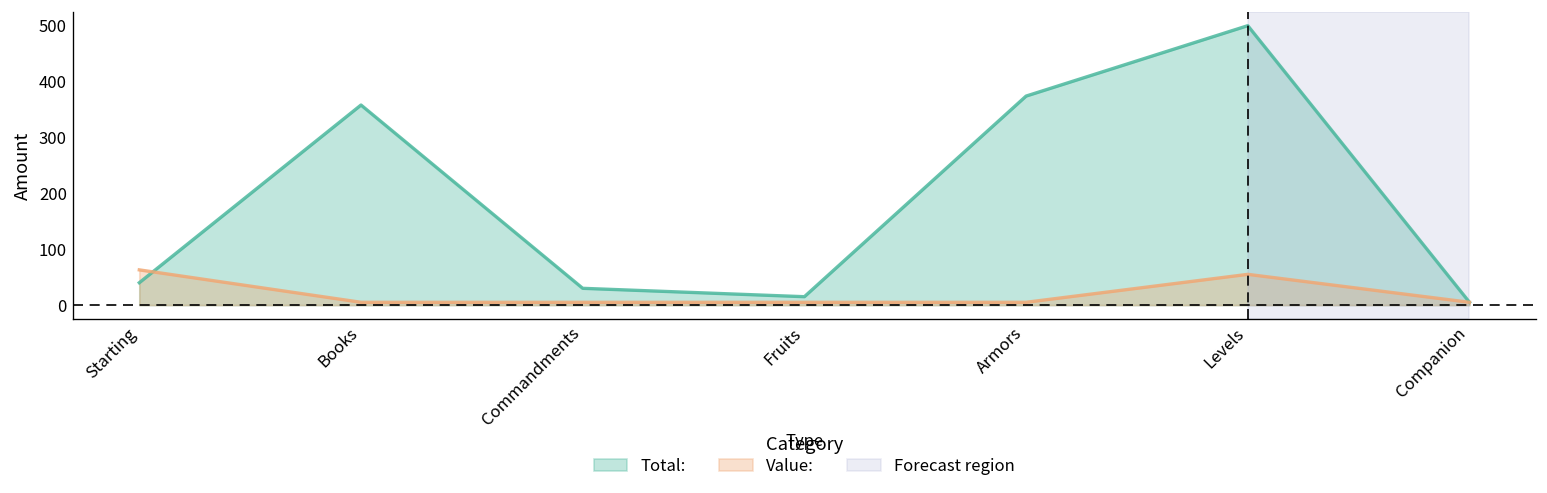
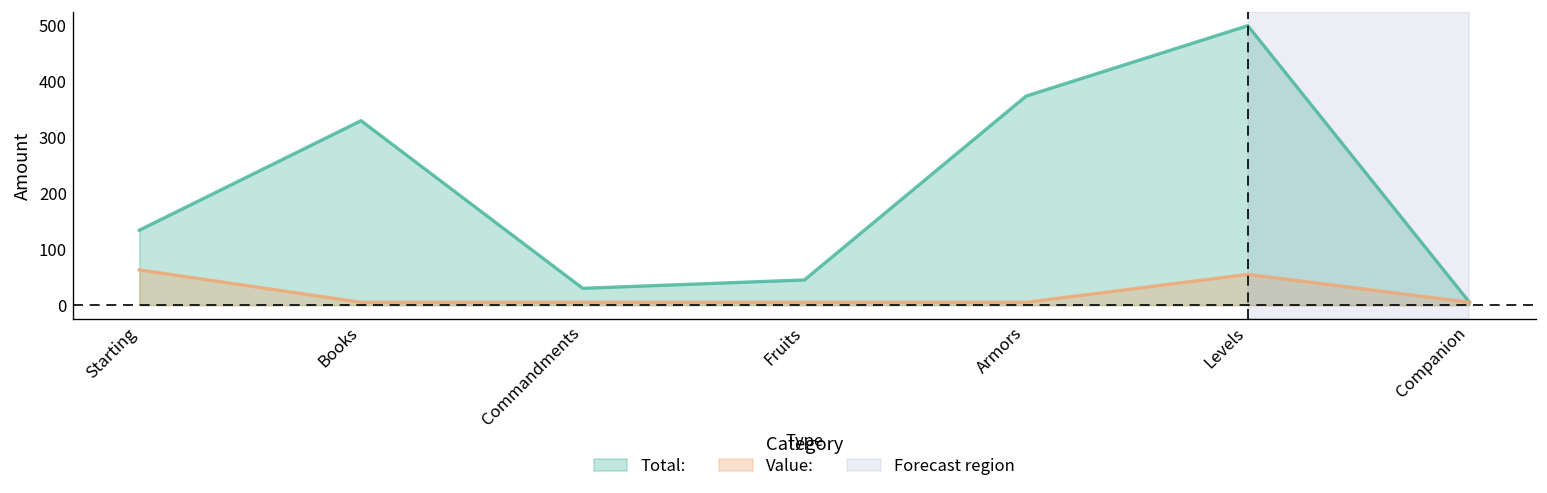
  {
    "Total:": {
-     "Starting": 40,
-     "Books": 360,
+     "Starting": 130,
+     "Books": 330,
      "Commandments": 30,
-     "Fruits": 20,
+     "Fruits": 50,
      "Armors": 370,
      "Levels": 500
    },
    "Value:": {
      "Starting": 60,
      "Books": 10,
      "Commandments": 10,
      "Fruits": 10,
      "Armors": 10,
      "Levels": 60
    }
  }
